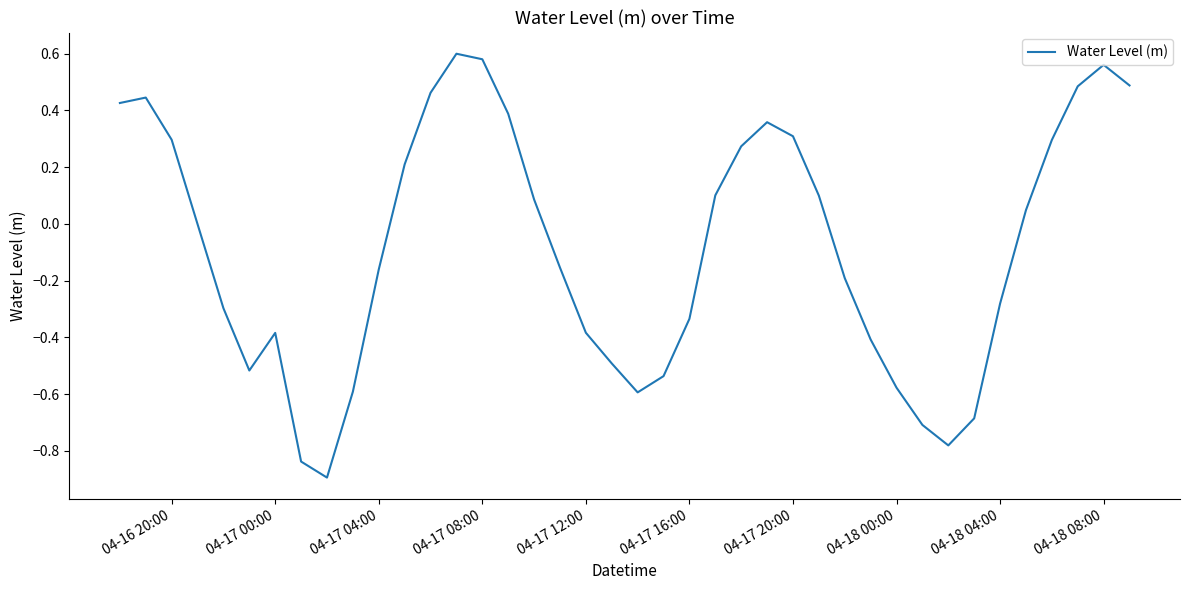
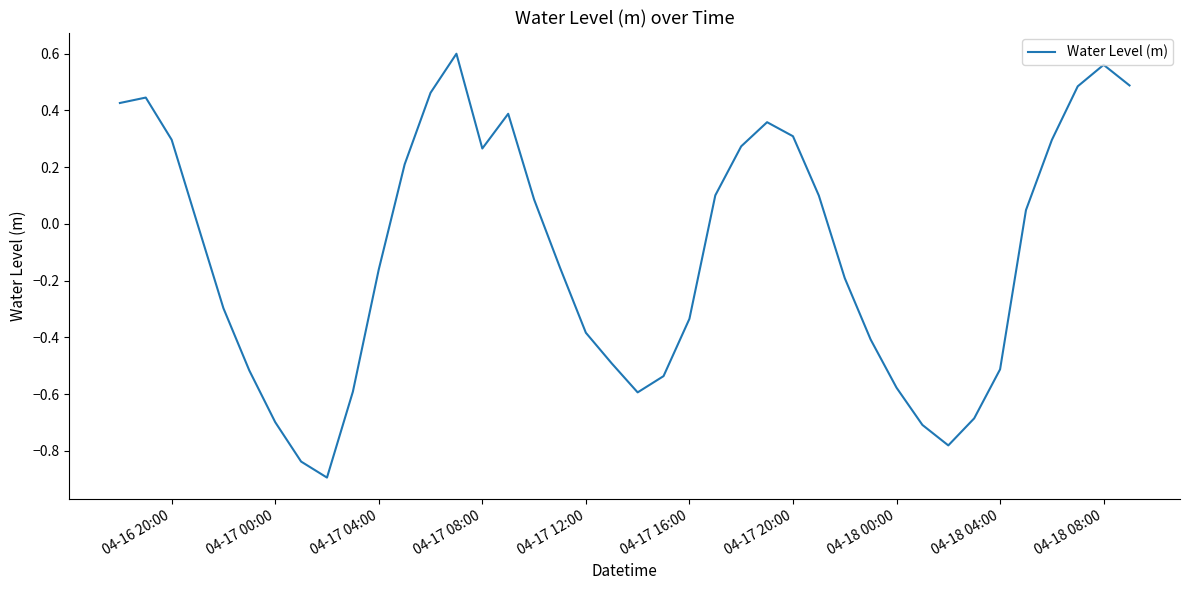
  {
    "04-16 20:00": 0.30,
-   "04-17 00:00": -0.38,
+   "04-17 00:00": -0.70,
    "04-17 04:00": -0.16,
-   "04-17 08:00": 0.58,
+   "04-17 08:00": 0.27,
    "04-17 12:00": -0.38,
    "04-17 16:00": -0.33,
    "04-17 20:00": 0.31,
    "04-18 00:00": -0.58,
-   "04-18 04:00": -0.28
+   "04-18 04:00": -0.51
  }
